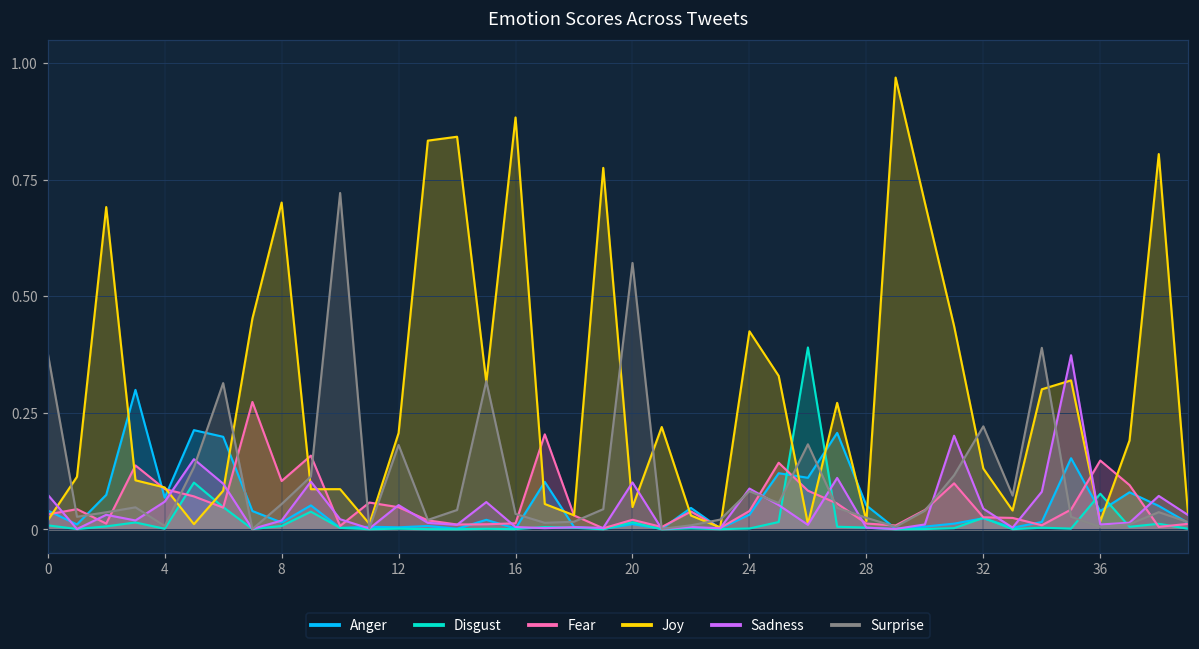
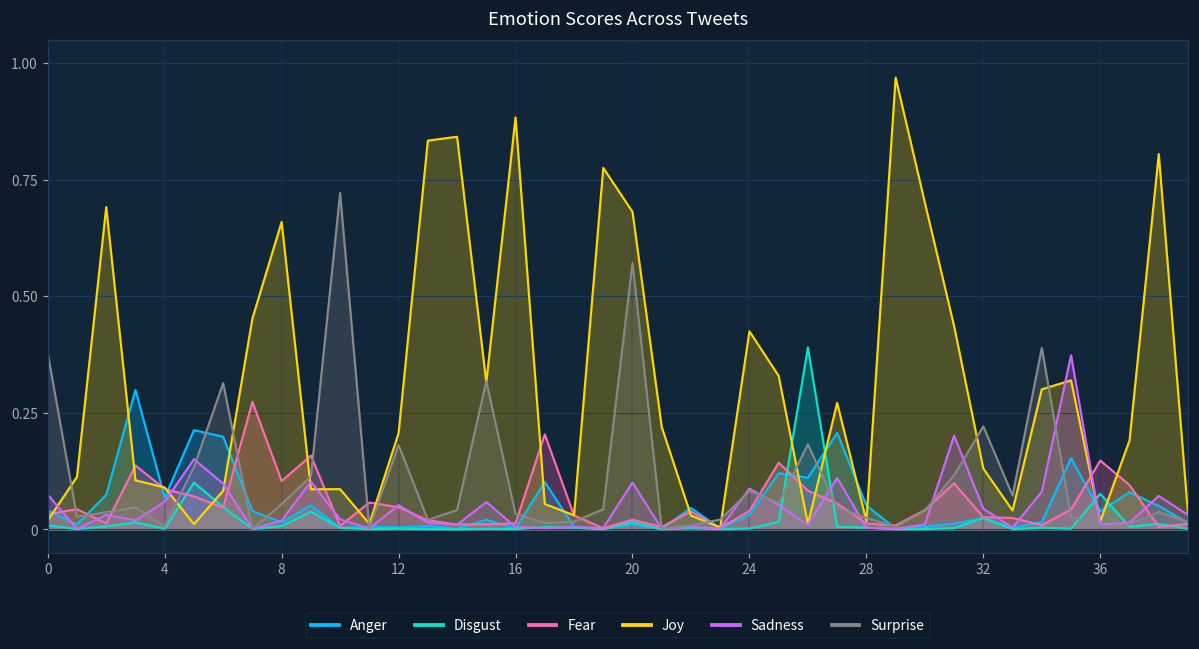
  {
    "Joy": {
      "0": 0.02,
-     "8": 0.70,
+     "8": 0.66,
      "12": 0.21,
      "16": 0.88,
-     "20": 0.05,
+     "20": 0.68,
      "24": 0.42,
      "32": 0.13,
      "36": 0.02
    }
  }
